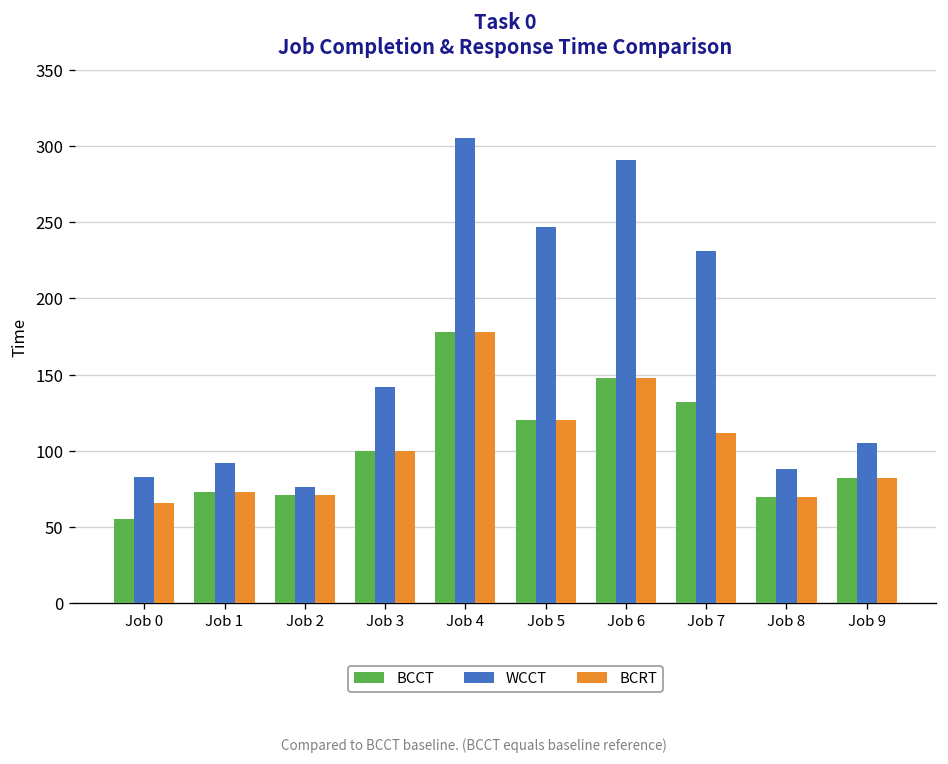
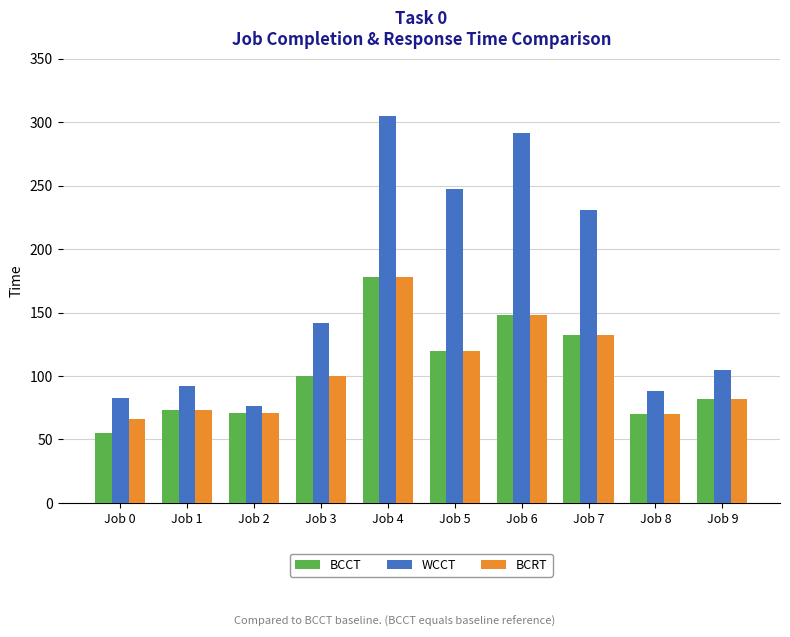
  {
    "BCCT": {
      "Job 0": 55,
      "Job 1": 73,
      "Job 2": 71,
      "Job 3": 100,
      "Job 4": 178,
      "Job 5": 120,
      "Job 6": 148,
      "Job 7": 132,
      "Job 8": 70,
      "Job 9": 82
    },
    "WCCT": {
      "Job 0": 83,
      "Job 1": 92,
      "Job 2": 76,
      "Job 3": 142,
      "Job 4": 305,
      "Job 5": 247,
      "Job 6": 291,
      "Job 7": 231,
      "Job 8": 88,
      "Job 9": 105
    },
    "BCRT": {
      "Job 0": 66,
      "Job 1": 73,
      "Job 2": 71,
      "Job 3": 100,
      "Job 4": 178,
      "Job 5": 120,
      "Job 6": 148,
-     "Job 7": 112,
+     "Job 7": 132,
      "Job 8": 70,
      "Job 9": 82
    }
  }
